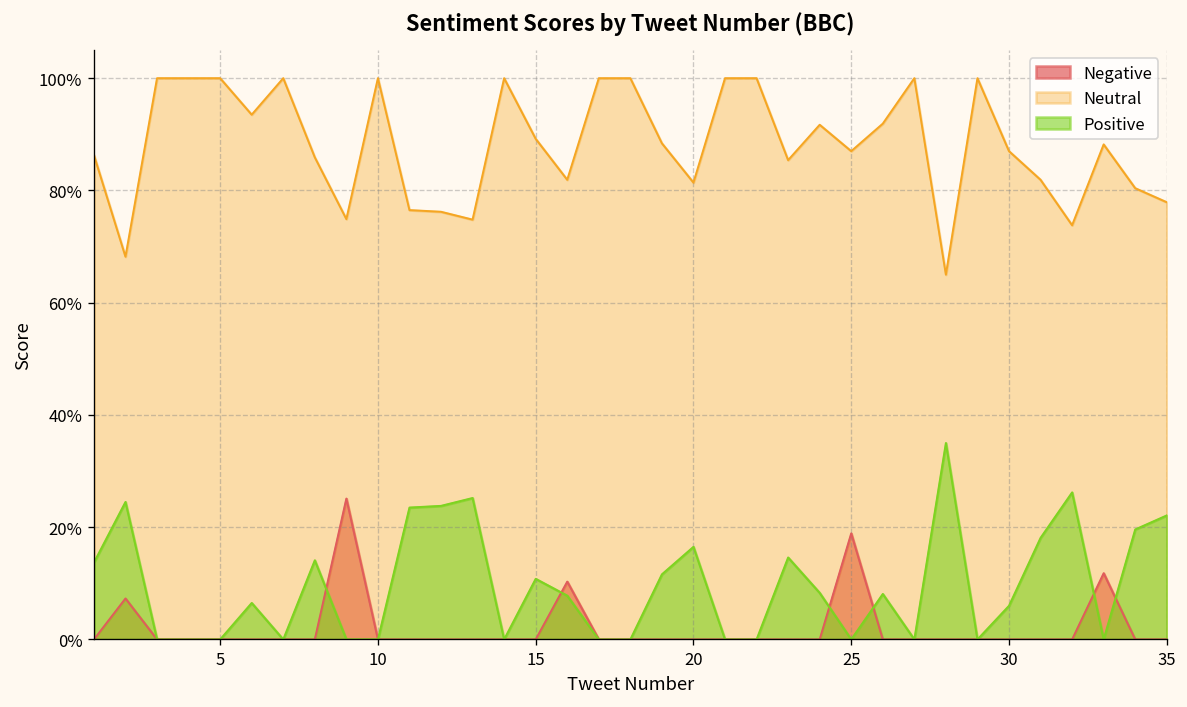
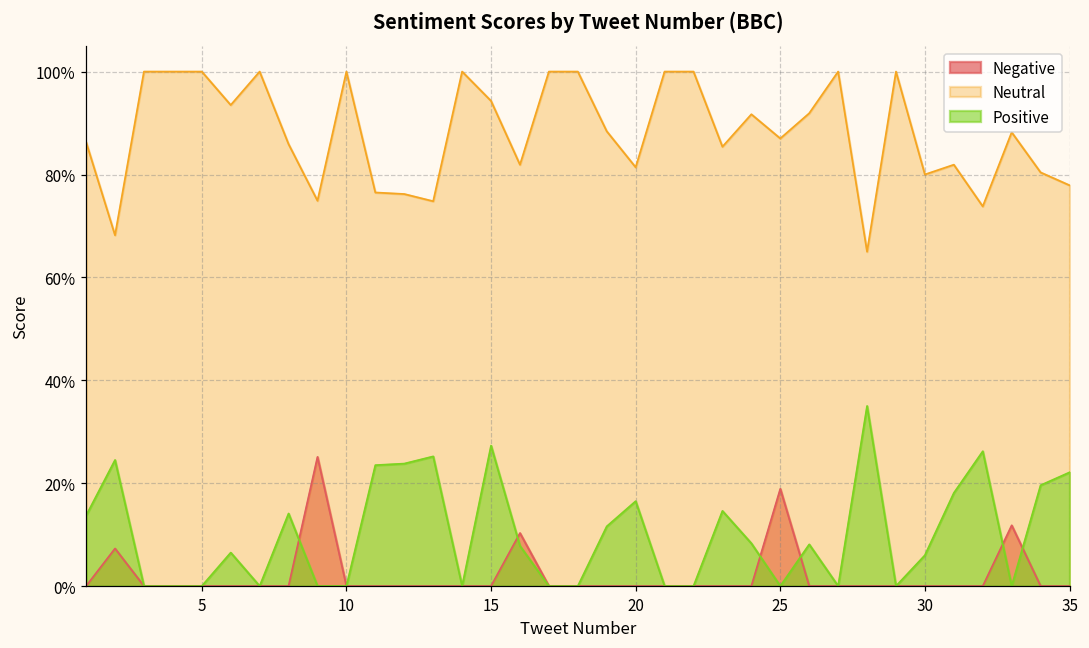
  {
    "Negative": {
      "15": "0%",
      "20": "0%",
      "25": "19%",
      "30": "0%",
      "35": "0%"
    },
    "Neutral": {
      "5": "100%",
      "10": "100%",
-     "15": "89%",
+     "15": "94%",
      "20": "81%",
      "25": "87%",
-     "30": "87%",
+     "30": "80%",
      "35": "78%"
    },
    "Positive": {
-     "15": "11%",
+     "15": "27%",
      "20": "17%",
      "25": "0%",
      "30": "6%",
      "35": "22%"
    }
  }
